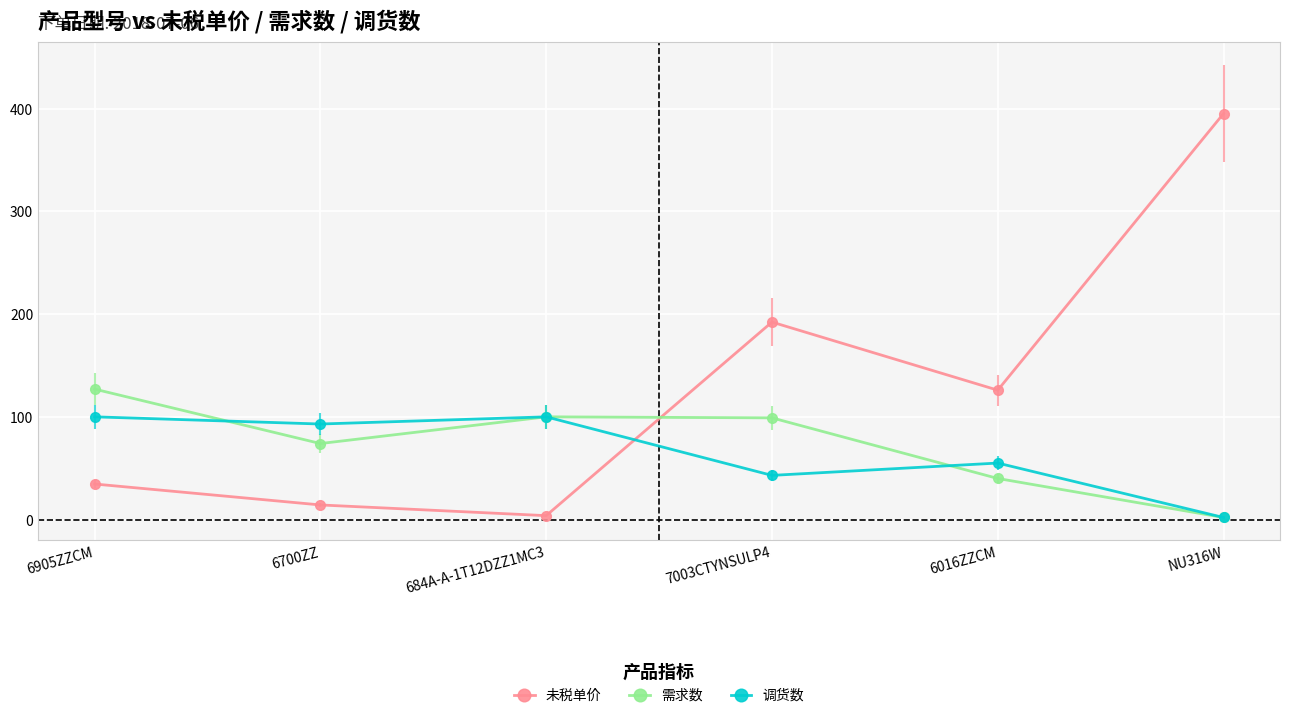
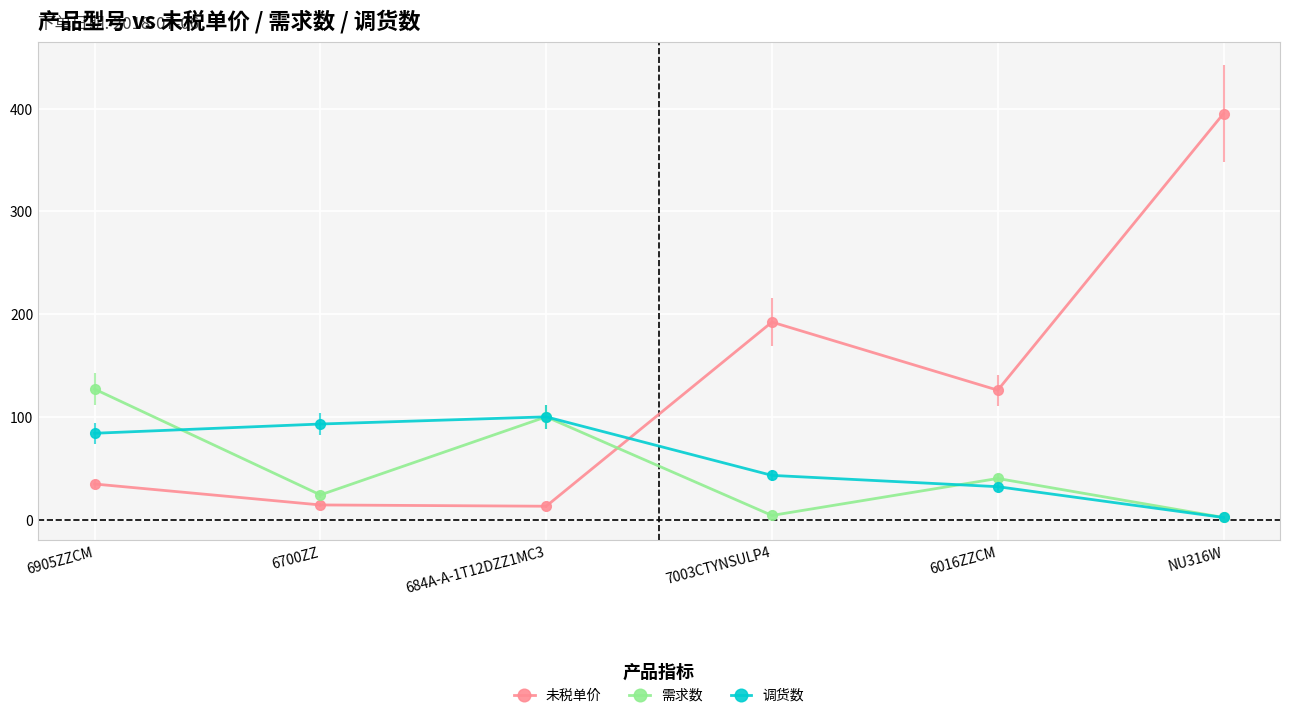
  {
    "未税单价": {
      "6905ZZCM": 35,
      "6700ZZ": 14,
-     "684A-A-1T12DZZ1MC3": 4,
+     "684A-A-1T12DZZ1MC3": 13,
      "7003CTYNSULP4": 192,
      "6016ZZCM": 126,
      "NU316W": 395
    },
    "需求数": {
      "6905ZZCM": 127,
-     "6700ZZ": 74,
-     "7003CTYNSULP4": 99,
+     "6700ZZ": 24,
+     "7003CTYNSULP4": 4,
      "6016ZZCM": 40
    },
    "调货数": {
-     "6905ZZCM": 100,
+     "6905ZZCM": 84,
      "6700ZZ": 93,
      "7003CTYNSULP4": 43,
-     "6016ZZCM": 55
+     "6016ZZCM": 32
    }
  }
